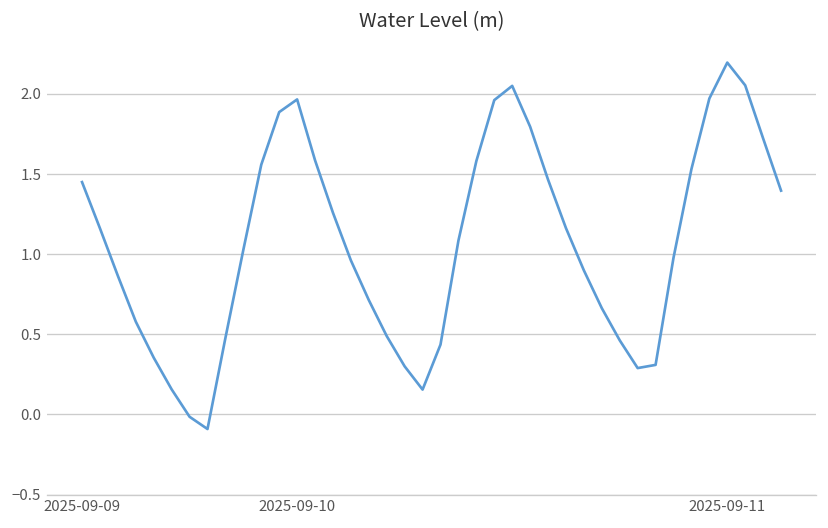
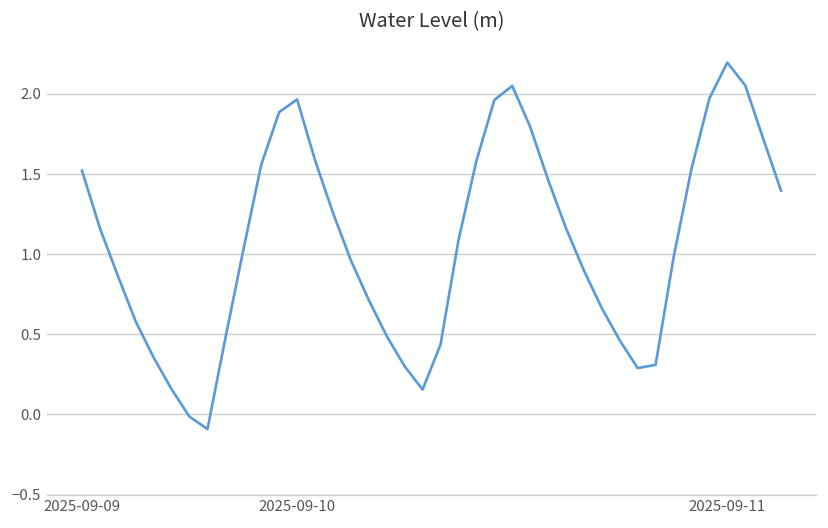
  {
-   "2025-09-09": 1.45,
+   "2025-09-09": 1.52,
    "2025-09-10": 1.97,
    "2025-09-11": 2.20
  }
